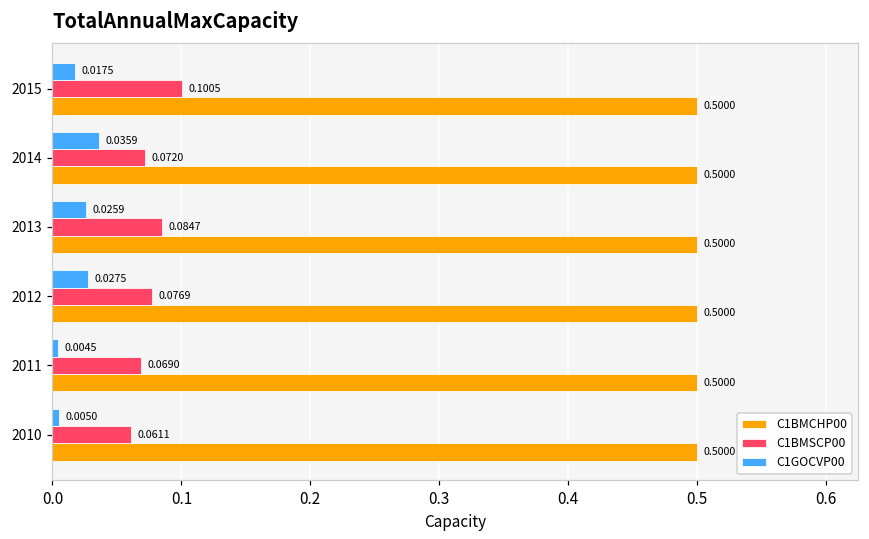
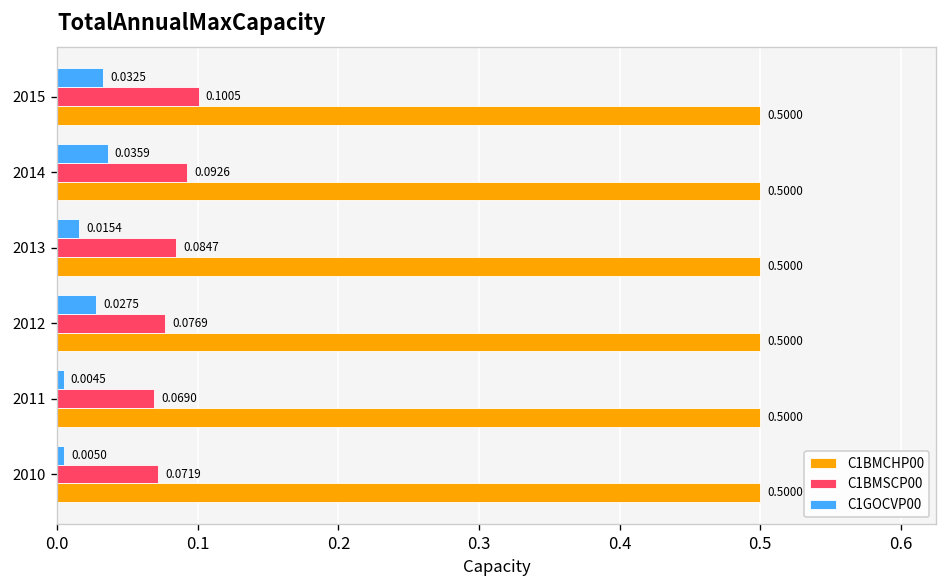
  {
    "C1BMCHP00": {
      "2015": 0.5000,
      "2014": 0.5000,
      "2013": 0.5000,
      "2012": 0.5000,
      "2011": 0.5000,
      "2010": 0.5000
    },
    "C1BMSCP00": {
      "2015": 0.1005,
-     "2014": 0.0720,
+     "2014": 0.0926,
      "2013": 0.0847,
      "2012": 0.0769,
      "2011": 0.0690,
-     "2010": 0.0611
+     "2010": 0.0719
    },
    "C1GOCVP00": {
-     "2015": 0.0175,
+     "2015": 0.0325,
      "2014": 0.0359,
-     "2013": 0.0259,
+     "2013": 0.0154,
      "2012": 0.0275,
      "2011": 0.0045,
      "2010": 0.0050
    }
  }
